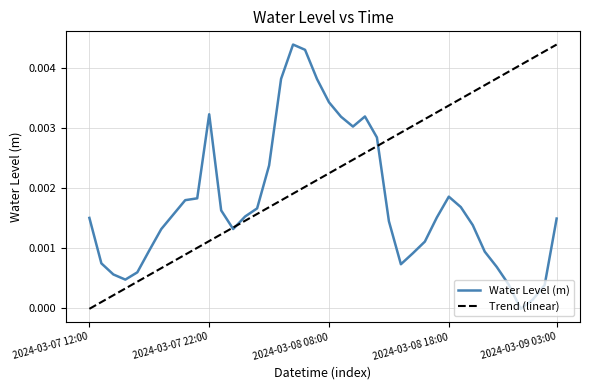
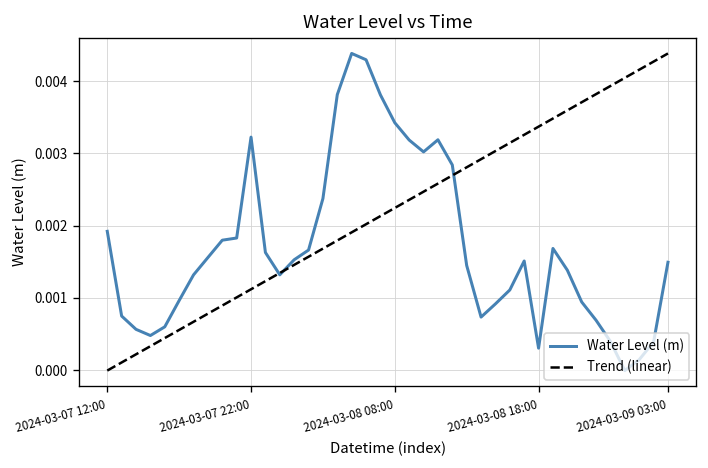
  {
    "Water Level (m)": {
-     "2024-03-07 12:00": 0.0015,
+     "2024-03-07 12:00": 0.0019,
      "2024-03-07 22:00": 0.0032,
      "2024-03-08 08:00": 0.0034,
-     "2024-03-08 18:00": 0.0019,
+     "2024-03-08 18:00": 0.0003,
      "2024-03-09 03:00": 0.0015
    },
    "Trend (linear)": {
      "2024-03-07 12:00": 0.0000,
      "2024-03-07 22:00": 0.0011,
      "2024-03-08 08:00": 0.0022,
      "2024-03-08 18:00": 0.0034,
      "2024-03-09 03:00": 0.0044
    }
  }
